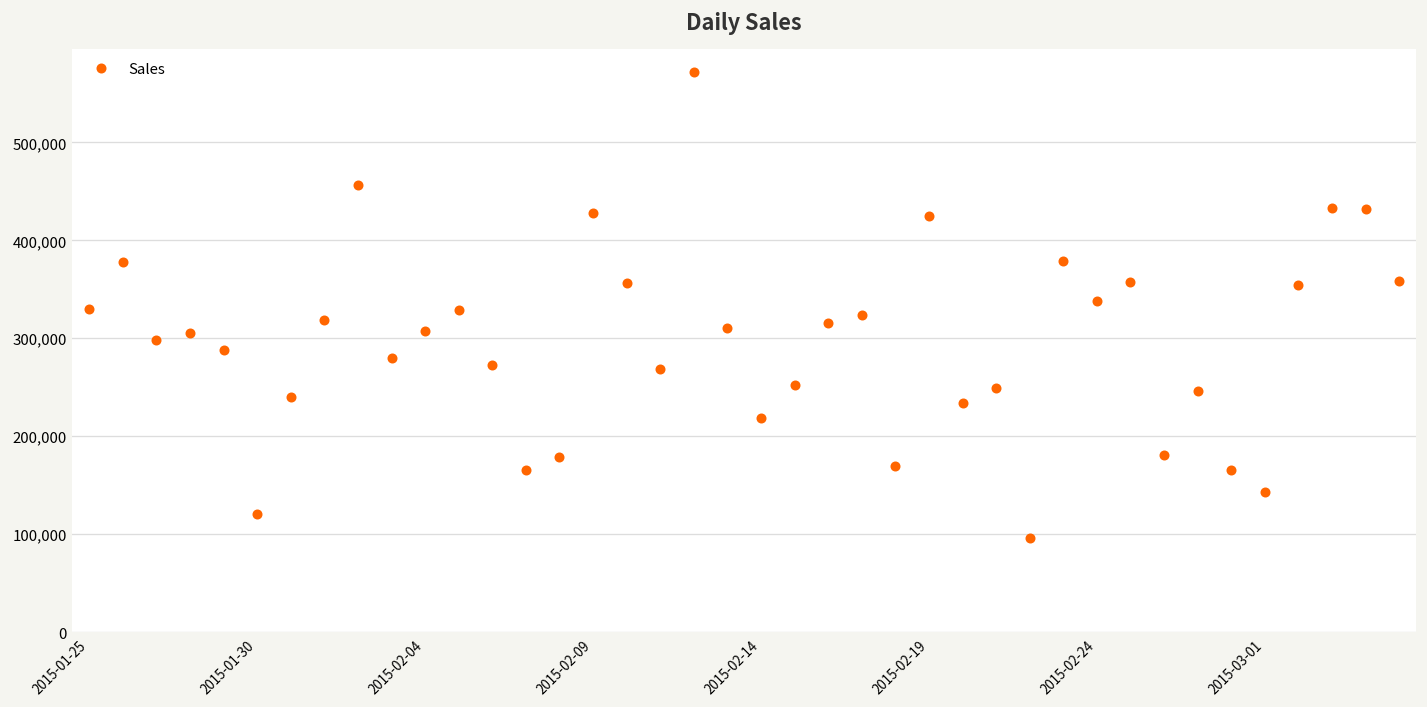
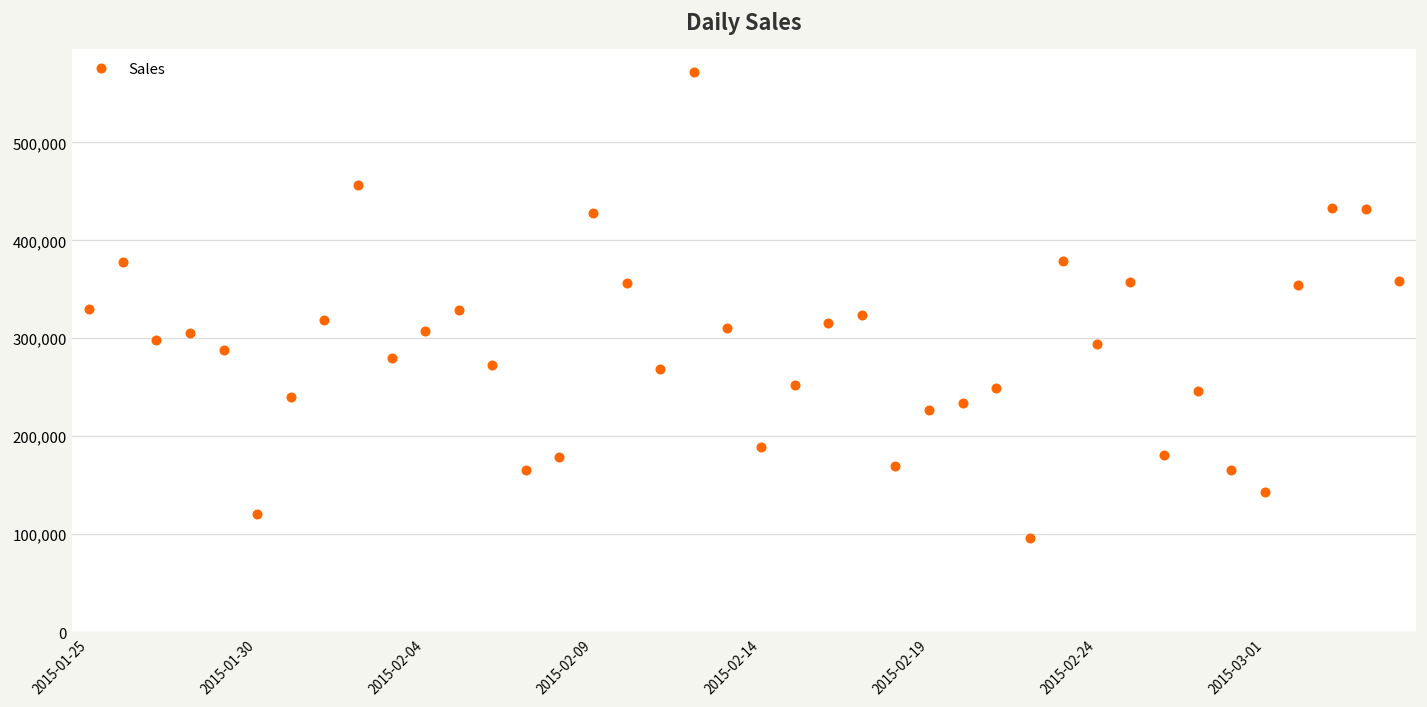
  {
    "2015-01-25": "330,000",
    "2015-01-30": "120,000",
    "2015-02-04": "310,000",
    "2015-02-09": "430,000",
-   "2015-02-14": "220,000",
-   "2015-02-19": "420,000",
-   "2015-02-24": "340,000",
+   "2015-02-14": "190,000",
+   "2015-02-19": "230,000",
+   "2015-02-24": "290,000",
    "2015-03-01": "140,000"
  }
